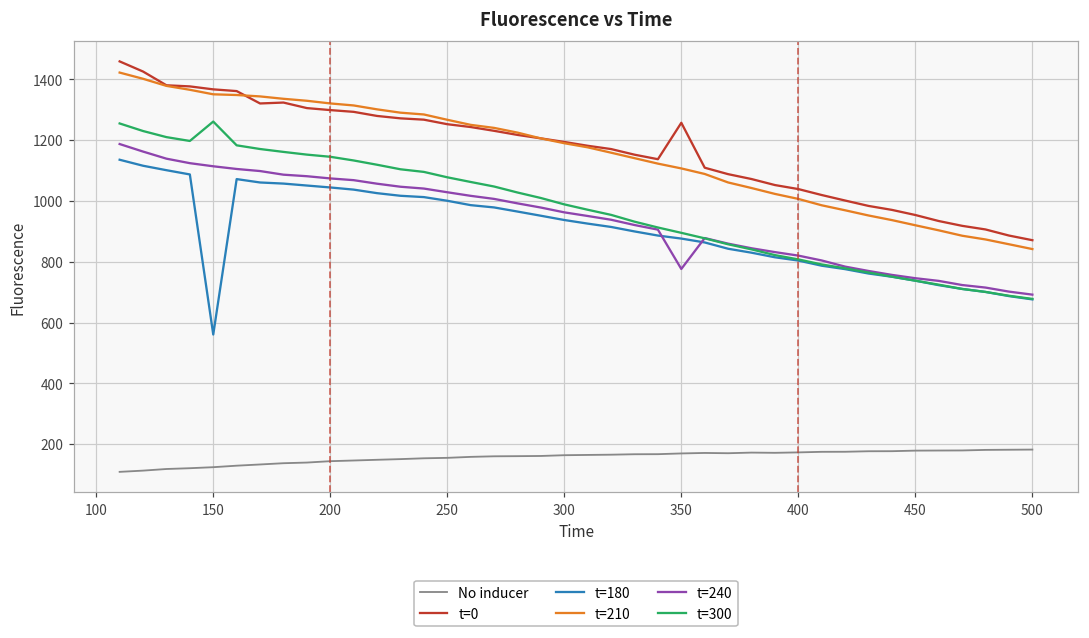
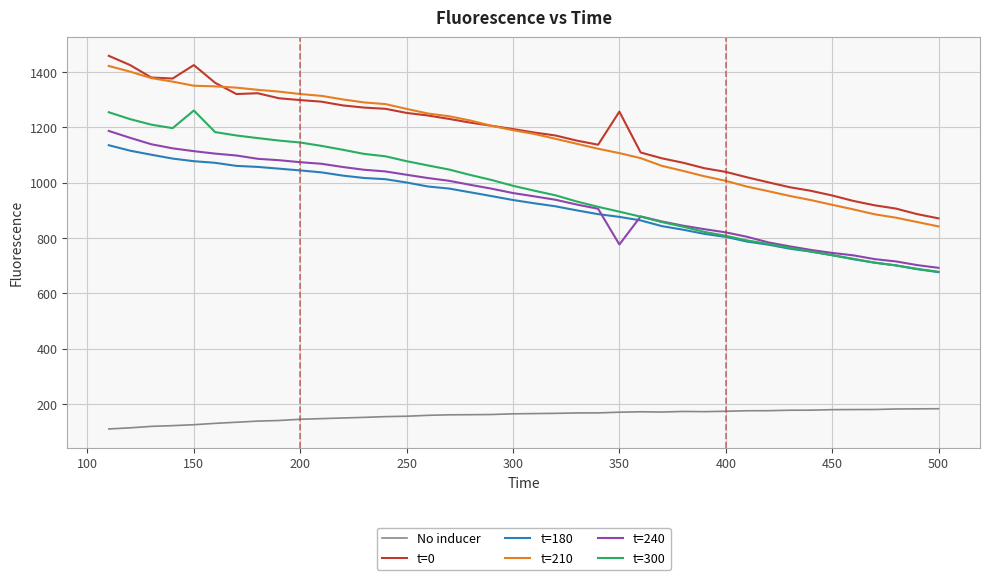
  {
    "No inducer": {
      "150": 120,
      "200": 140,
      "250": 160,
      "300": 160,
      "350": 170,
      "400": 170,
      "450": 180,
      "500": 180
    },
    "t=0": {
-     "150": 1370,
+     "150": 1430,
      "200": 1300,
      "250": 1250,
      "350": 1260,
      "400": 1040,
      "450": 950,
      "500": 870
    },
    "t=180": {
-     "150": 560,
+     "150": 1080,
      "200": 1040,
      "250": 1000,
      "300": 940,
      "350": 880
    },
    "t=210": {
      "150": 1350,
      "200": 1320,
      "250": 1270,
      "350": 1110,
      "400": 1010,
      "450": 920,
      "500": 840
    },
    "t=240": {
      "150": 1110,
      "200": 1070,
      "250": 1030,
      "300": 960,
      "350": 780,
      "400": 820,
      "500": 690
    },
    "t=300": {
      "150": 1260,
      "200": 1150,
      "250": 1080,
      "300": 990,
      "350": 900
    }
  }
